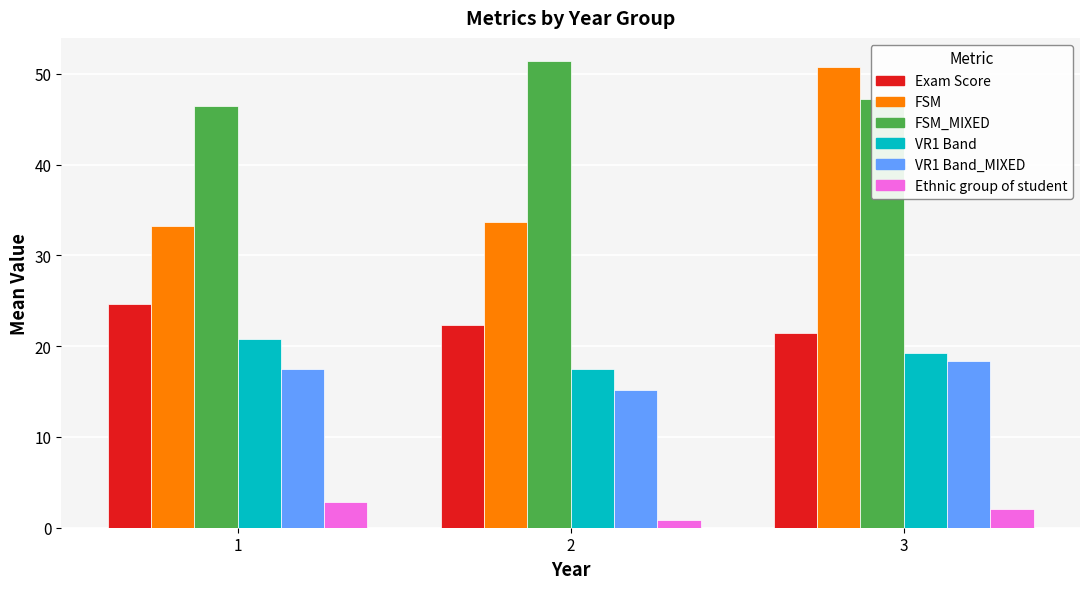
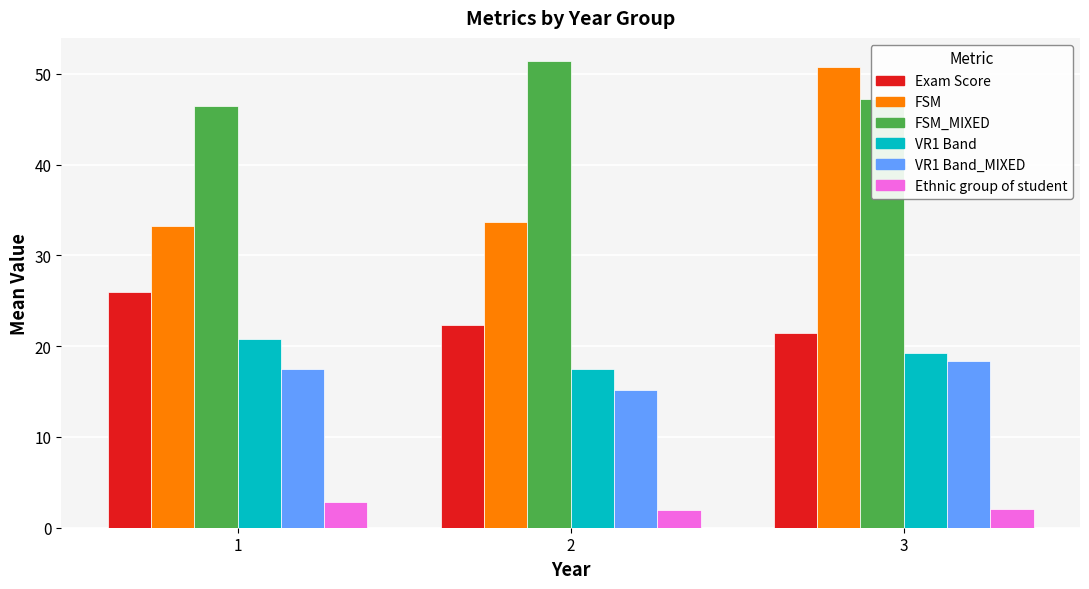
  {
    "Exam Score": {
-     "1": 25,
+     "1": 26,
      "2": 22,
      "3": 22
    },
    "FSM": {
      "1": 33,
      "2": 34,
      "3": 51
    },
    "FSM_MIXED": {
      "1": 47,
      "2": 51
    },
    "VR1 Band": {
      "1": 21,
      "2": 18,
      "3": 19
    },
    "VR1 Band_MIXED": {
      "1": 18,
      "2": 15,
      "3": 18
    },
    "Ethnic group of student": {
      "1": 3,
-     "2": 1,
+     "2": 2,
      "3": 2
    }
  }
